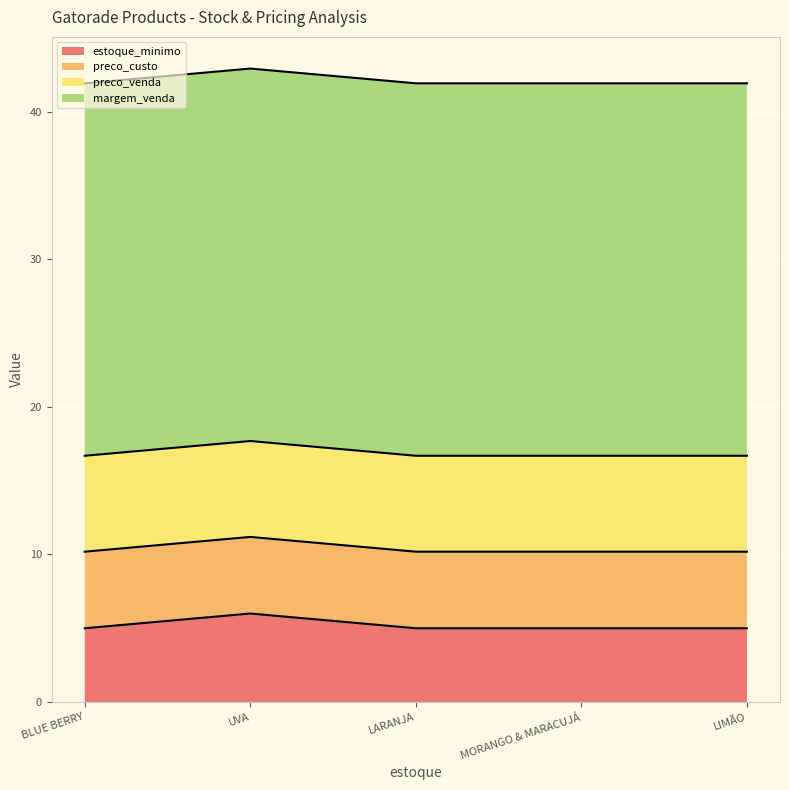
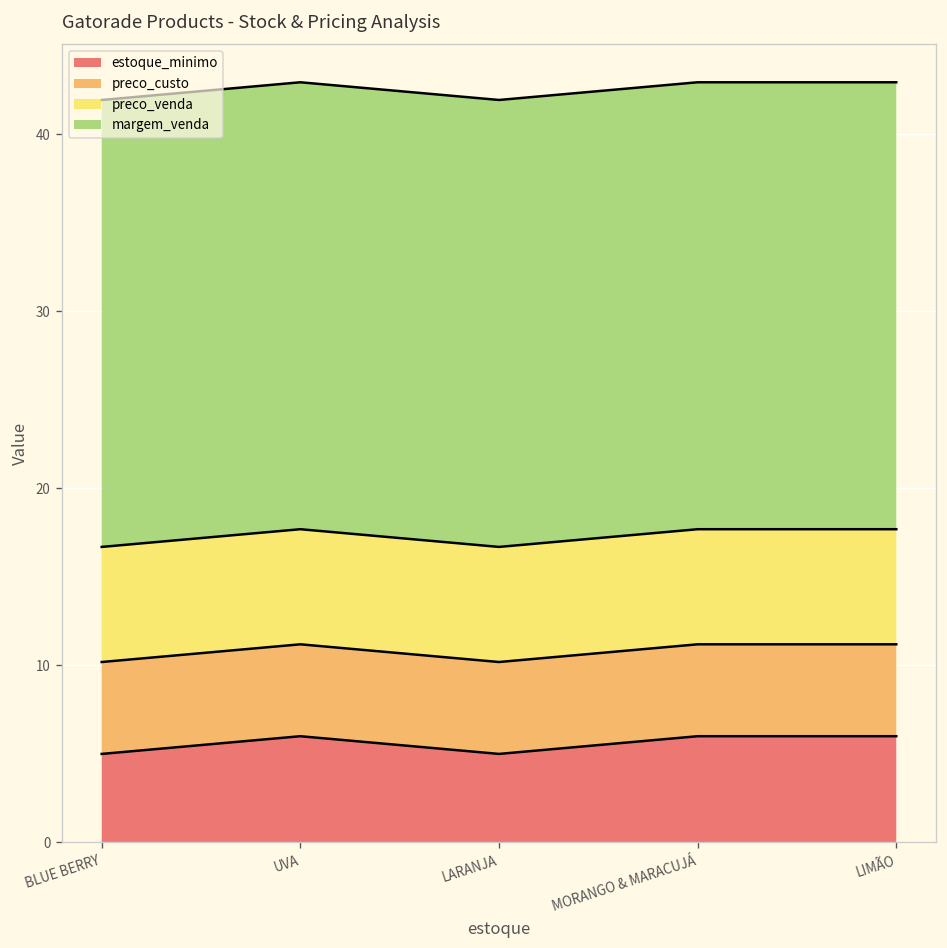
  {
    "estoque_minimo": {
      "BLUE BERRY": 5,
      "UVA": 6,
      "LARANJA": 5,
-     "MORANGO & MARACUJÁ": 5,
-     "LIMÃO": 5
+     "MORANGO & MARACUJÁ": 6,
+     "LIMÃO": 6
    },
    "preco_custo": {
      "BLUE BERRY": 5.2,
      "UVA": 5.2,
      "LARANJA": 5.2,
      "MORANGO & MARACUJÁ": 5.2,
      "LIMÃO": 5.2
    },
    "preco_venda": {
      "BLUE BERRY": 6.5,
      "UVA": 6.5,
      "LARANJA": 6.5,
      "MORANGO & MARACUJÁ": 6.5,
      "LIMÃO": 6.5
    },
    "margem_venda": {
      "UVA": 25.2,
      "LARANJA": 25.2,
      "MORANGO & MARACUJÁ": 25.2,
      "LIMÃO": 25.2
    }
  }
